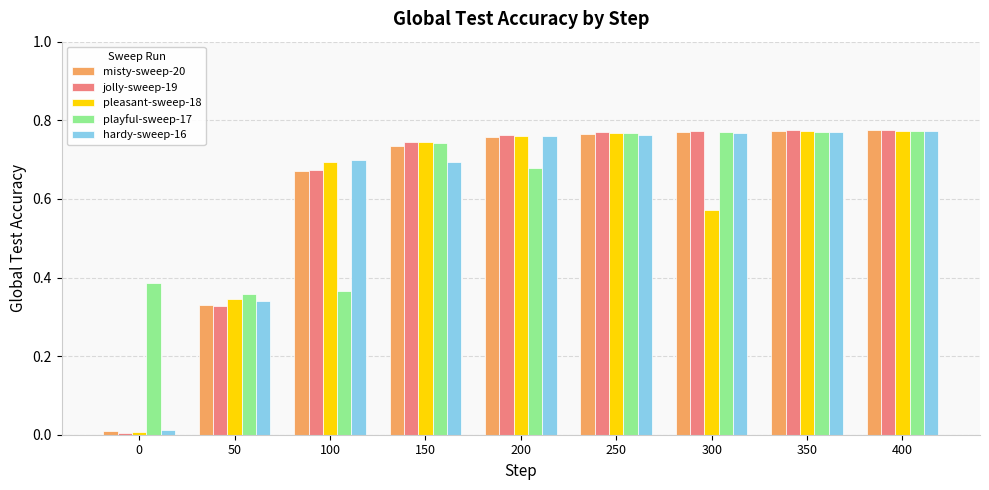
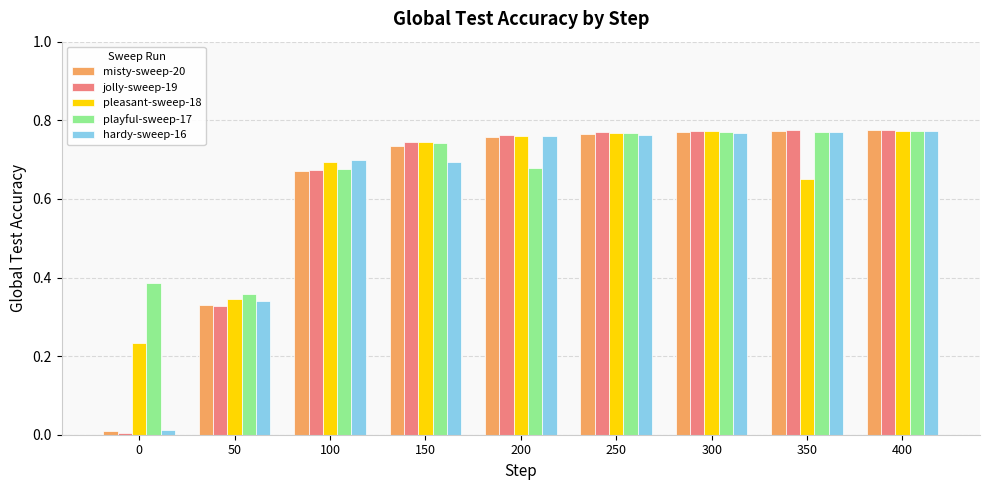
  {
    "pleasant-sweep-18": {
-     "0": 0.01,
+     "0": 0.23,
      "50": 0.35,
      "100": 0.69,
      "150": 0.74,
      "200": 0.76,
      "250": 0.77,
-     "300": 0.57,
-     "350": 0.77,
+     "300": 0.77,
+     "350": 0.65,
      "400": 0.77
    },
    "playful-sweep-17": {
      "0": 0.39,
      "50": 0.36,
-     "100": 0.37,
+     "100": 0.68,
      "150": 0.74,
      "200": 0.68,
      "250": 0.77,
      "300": 0.77,
      "350": 0.77,
      "400": 0.77
    },
    "hardy-sweep-16": {
      "0": 0.01,
      "50": 0.34,
      "100": 0.70,
      "150": 0.69,
      "200": 0.76,
      "250": 0.76,
      "300": 0.77,
      "350": 0.77,
      "400": 0.77
    }
  }
